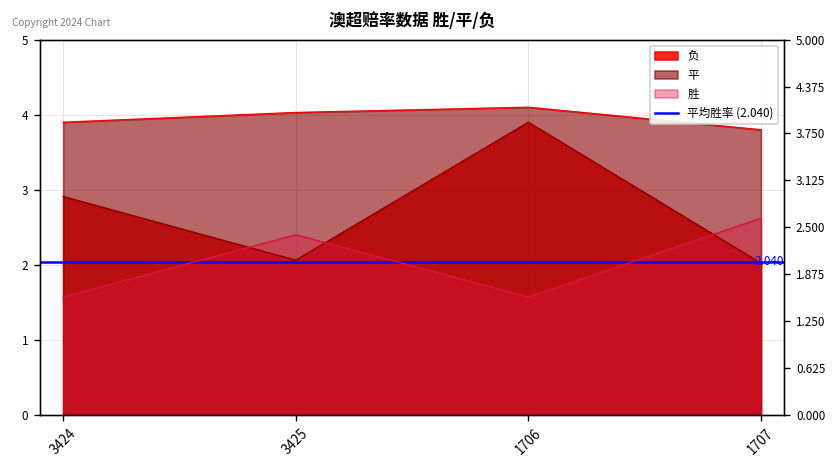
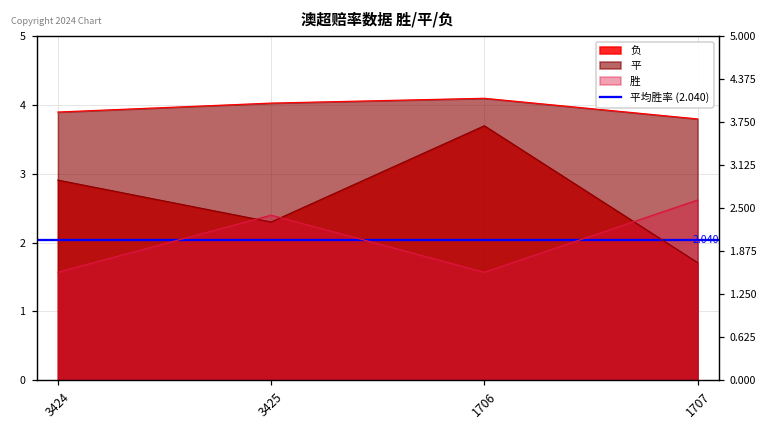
  {
    "负": {
      "3424": 2.9,
-     "3425": 2.1,
-     "1706": 3.9,
-     "1707": 2.0
+     "3425": 2.3,
+     "1706": 3.7,
+     "1707": 1.7
    },
    "平": {
      "3424": 3.9,
      "3425": 4.0,
      "1706": 4.1,
      "1707": 3.8
    },
    "胜": {
      "3424": 1.6,
      "3425": 2.4,
      "1706": 1.6,
      "1707": 2.6
    }
  }
